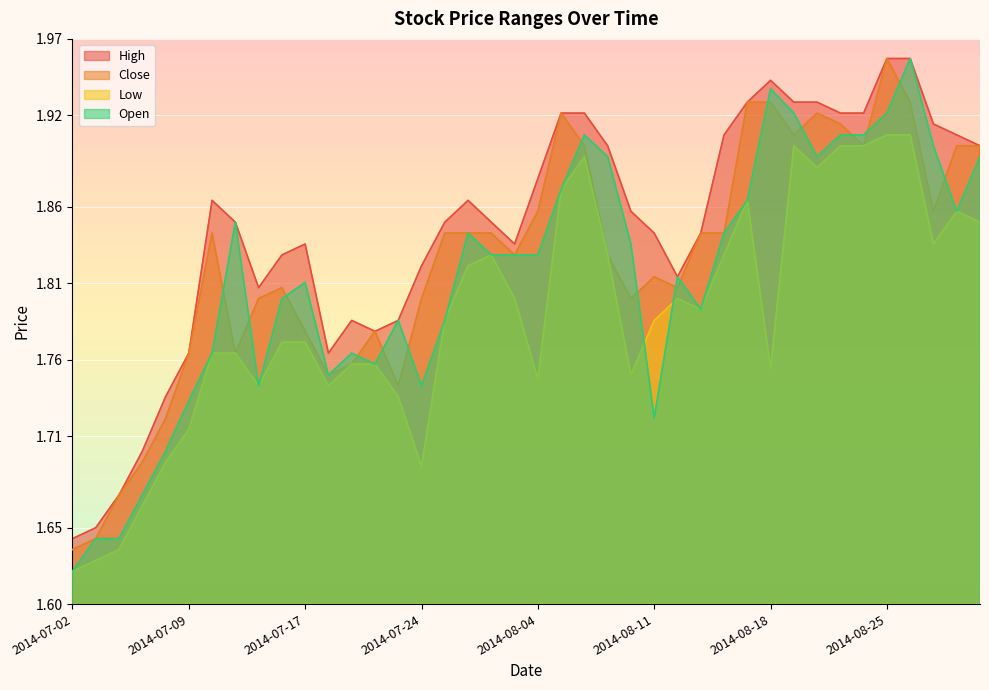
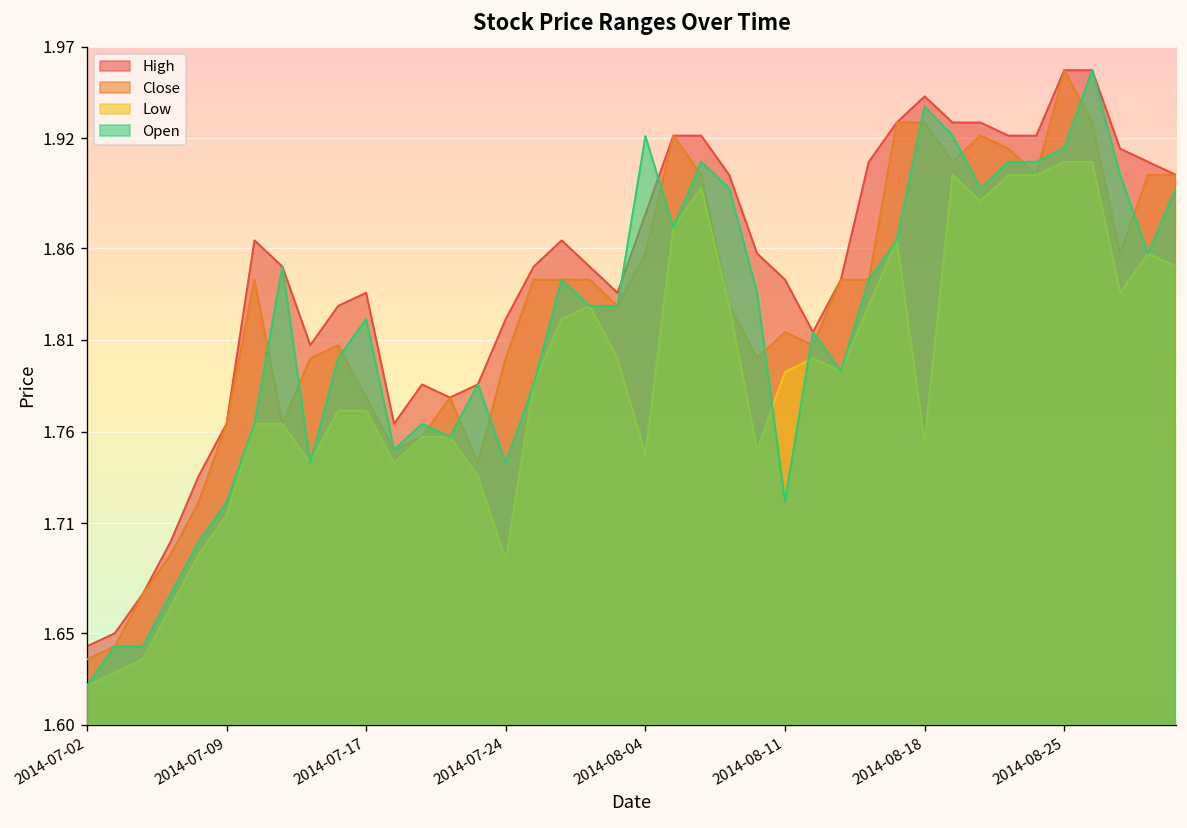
  {
    "Low": {
      "2014-07-09": 1.714,
      "2014-07-17": 1.771,
      "2014-07-24": 1.690,
      "2014-08-04": 1.747,
-     "2014-08-11": 1.786,
+     "2014-08-11": 1.793,
      "2014-08-18": 1.754,
      "2014-08-25": 1.907
    },
    "Open": {
-     "2014-07-09": 1.733,
-     "2014-07-17": 1.811,
+     "2014-07-09": 1.721,
+     "2014-07-17": 1.821,
      "2014-07-24": 1.743,
-     "2014-08-04": 1.829,
+     "2014-08-04": 1.921,
      "2014-08-11": 1.722,
      "2014-08-18": 1.937,
-     "2014-08-25": 1.921
+     "2014-08-25": 1.915
    }
  }
